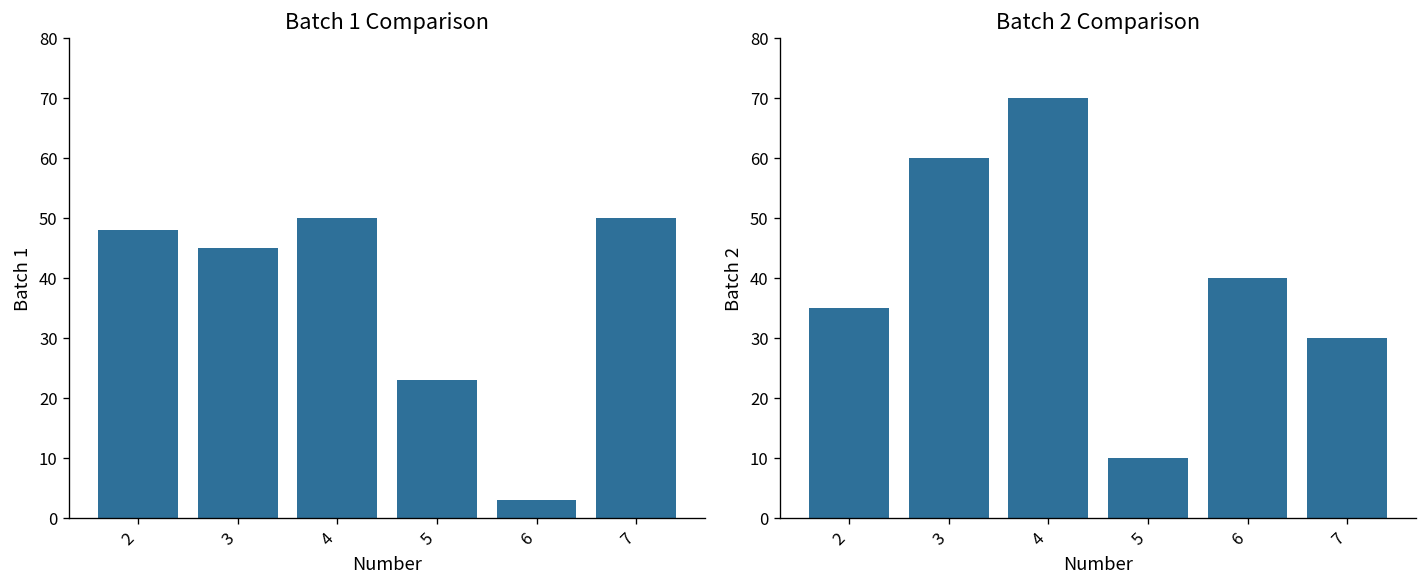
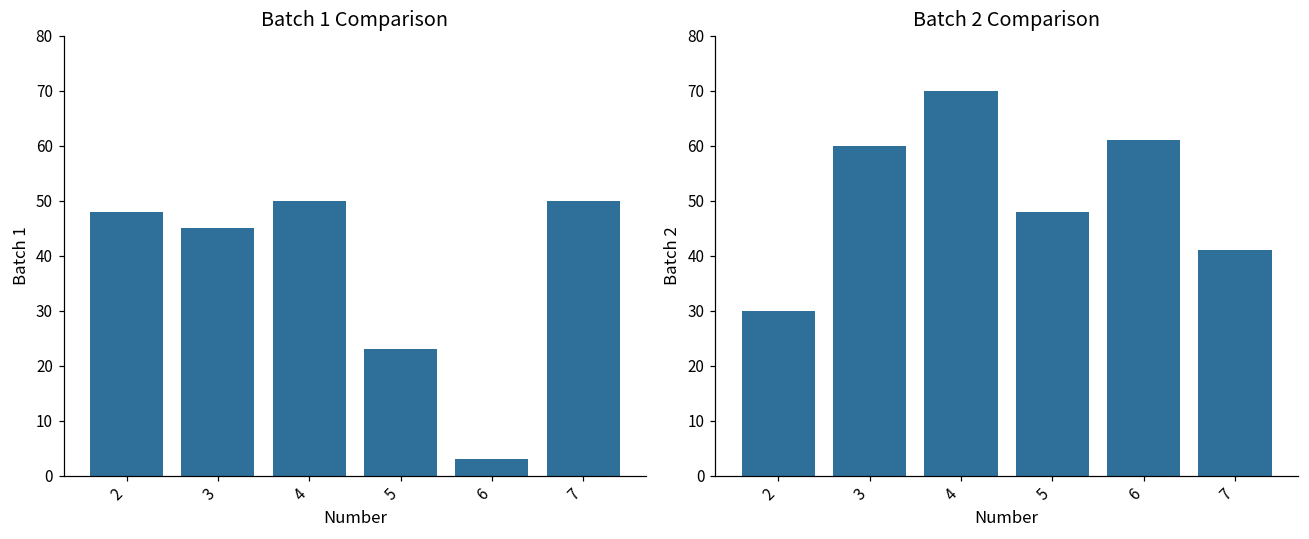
  {
    "Batch 1 Comparison": {
      "2": 48,
      "3": 45,
      "4": 50,
      "5": 23,
      "6": 3,
      "7": 50
    },
    "Batch 2 Comparison": {
-     "2": 35,
+     "2": 30,
      "3": 60,
      "4": 70,
-     "5": 10,
-     "6": 40,
-     "7": 30
+     "5": 48,
+     "6": 61,
+     "7": 41
    }
  }
